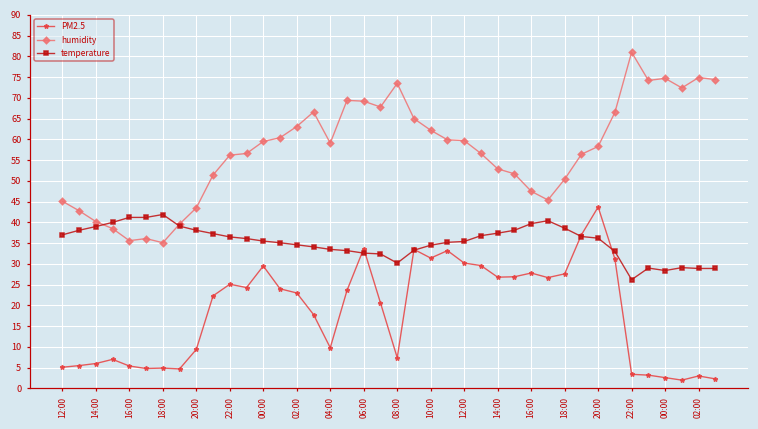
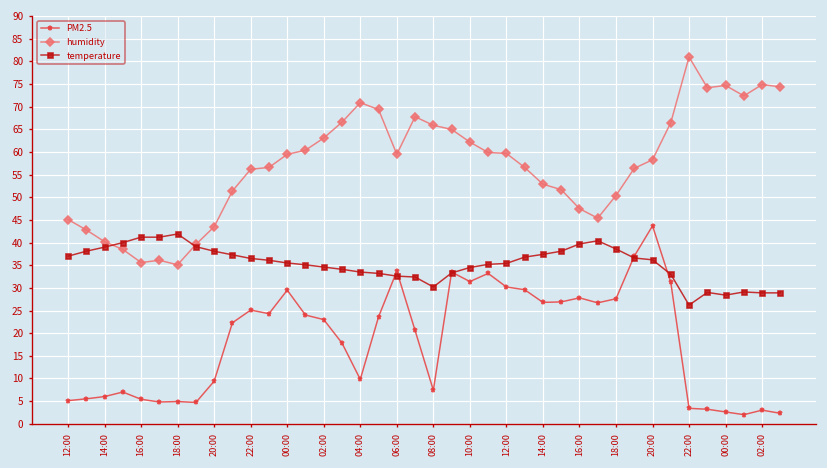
  {
    "PM2.5": {
      "04:00": 10,
      "06:00": 34,
      "08:00": 7,
      "10:00": 31
    },
    "humidity": {
-     "04:00": 59,
-     "06:00": 69,
-     "08:00": 74,
+     "04:00": 71,
+     "06:00": 60,
+     "08:00": 66,
      "10:00": 62
    },
    "temperature": {
      "04:00": 34,
      "06:00": 33,
      "08:00": 30,
      "10:00": 35
    }
  }
